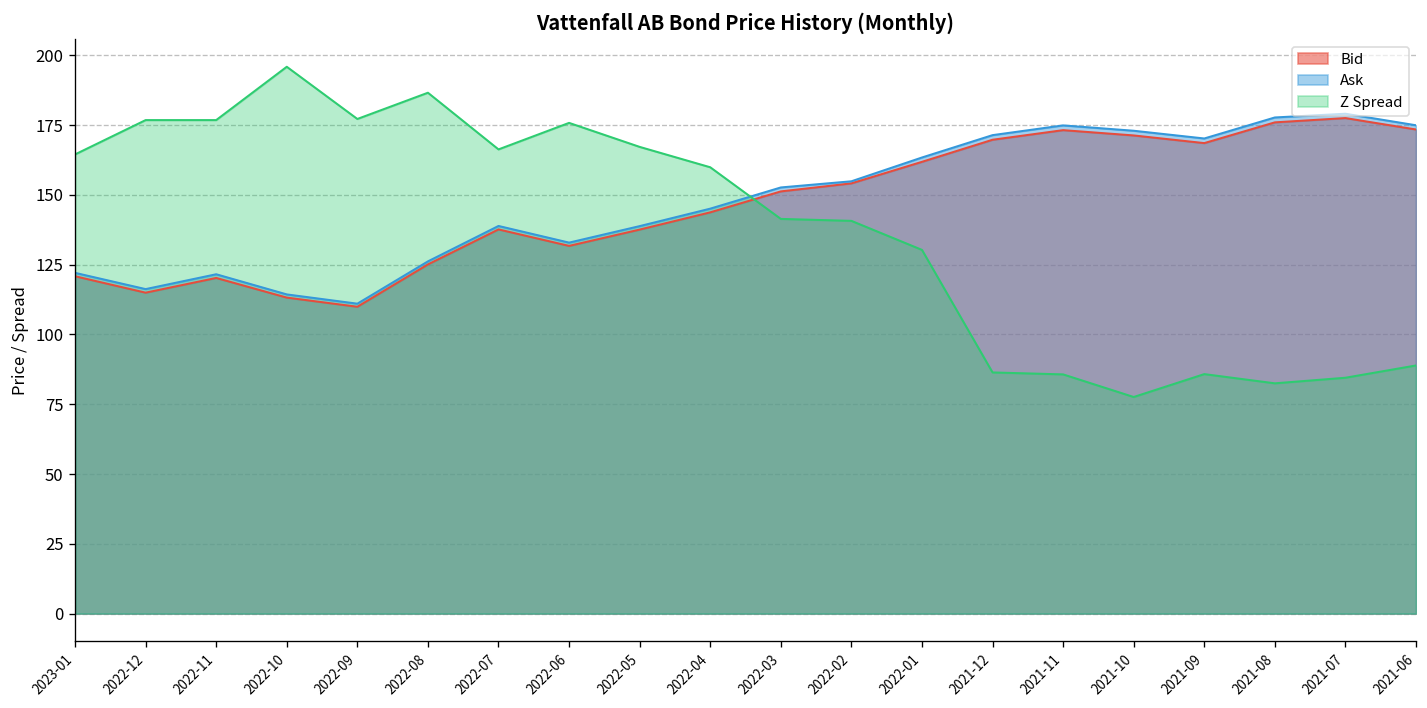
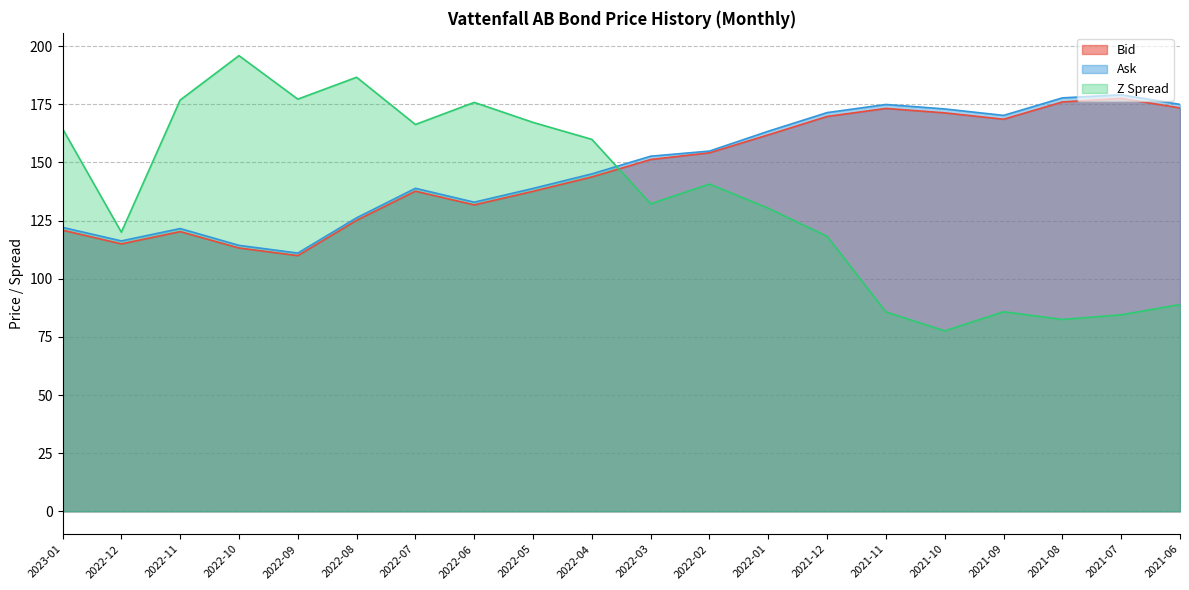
  {
    "Bid": {
      "2023-01": 121,
      "2022-12": 115,
      "2022-11": 120,
      "2022-10": 113,
      "2022-07": 138,
      "2022-06": 132,
      "2022-05": 138,
      "2022-04": 144,
      "2022-03": 151,
      "2022-01": 162,
      "2021-12": 170,
      "2021-11": 173,
      "2021-10": 171,
      "2021-09": 169,
      "2021-08": 176,
      "2021-06": 173
    },
    "Ask": {
      "2023-01": 122,
      "2022-12": 116,
      "2022-11": 122,
      "2022-10": 114,
      "2022-07": 139,
      "2022-06": 133,
      "2022-05": 139,
      "2022-04": 145,
      "2022-03": 153,
      "2022-01": 163,
      "2021-12": 171,
      "2021-11": 175,
      "2021-10": 173,
      "2021-09": 170,
      "2021-08": 178,
      "2021-06": 175
    },
    "Z Spread": {
      "2023-01": 165,
-     "2022-12": 177,
+     "2022-12": 120,
      "2022-11": 177,
      "2022-10": 196,
      "2022-09": 177,
      "2022-08": 187,
      "2022-07": 166,
      "2022-06": 176,
      "2022-05": 167,
      "2022-04": 160,
-     "2022-03": 141,
+     "2022-03": 132,
      "2022-02": 141,
      "2022-01": 130,
-     "2021-12": 86,
+     "2021-12": 118,
      "2021-11": 86,
      "2021-10": 78,
      "2021-09": 86,
      "2021-08": 83,
      "2021-07": 85,
      "2021-06": 89
    }
  }
